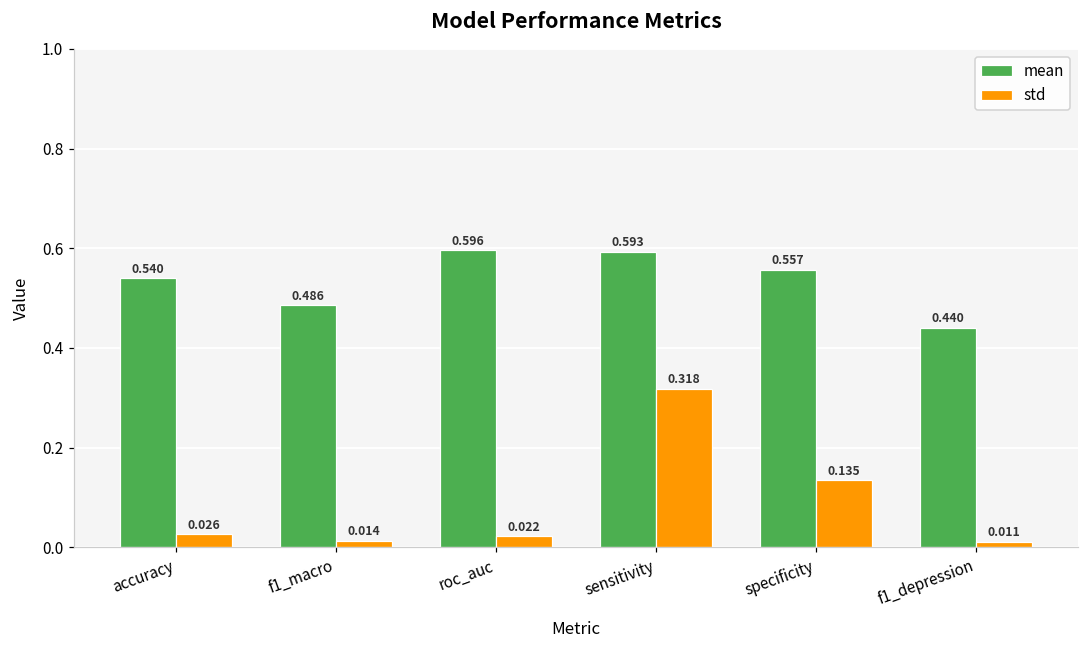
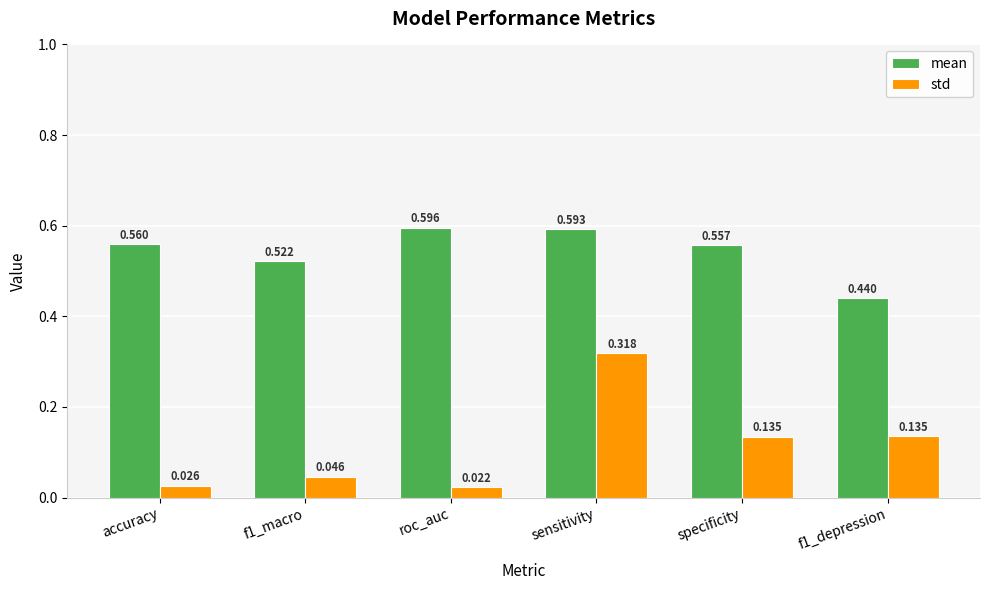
  {
    "mean": {
-     "accuracy": 0.540,
-     "f1_macro": 0.486,
+     "accuracy": 0.560,
+     "f1_macro": 0.522,
      "roc_auc": 0.596,
      "sensitivity": 0.593,
      "specificity": 0.557,
      "f1_depression": 0.440
    },
    "std": {
      "accuracy": 0.026,
-     "f1_macro": 0.014,
+     "f1_macro": 0.046,
      "roc_auc": 0.022,
      "sensitivity": 0.318,
      "specificity": 0.135,
-     "f1_depression": 0.011
+     "f1_depression": 0.135
    }
  }
